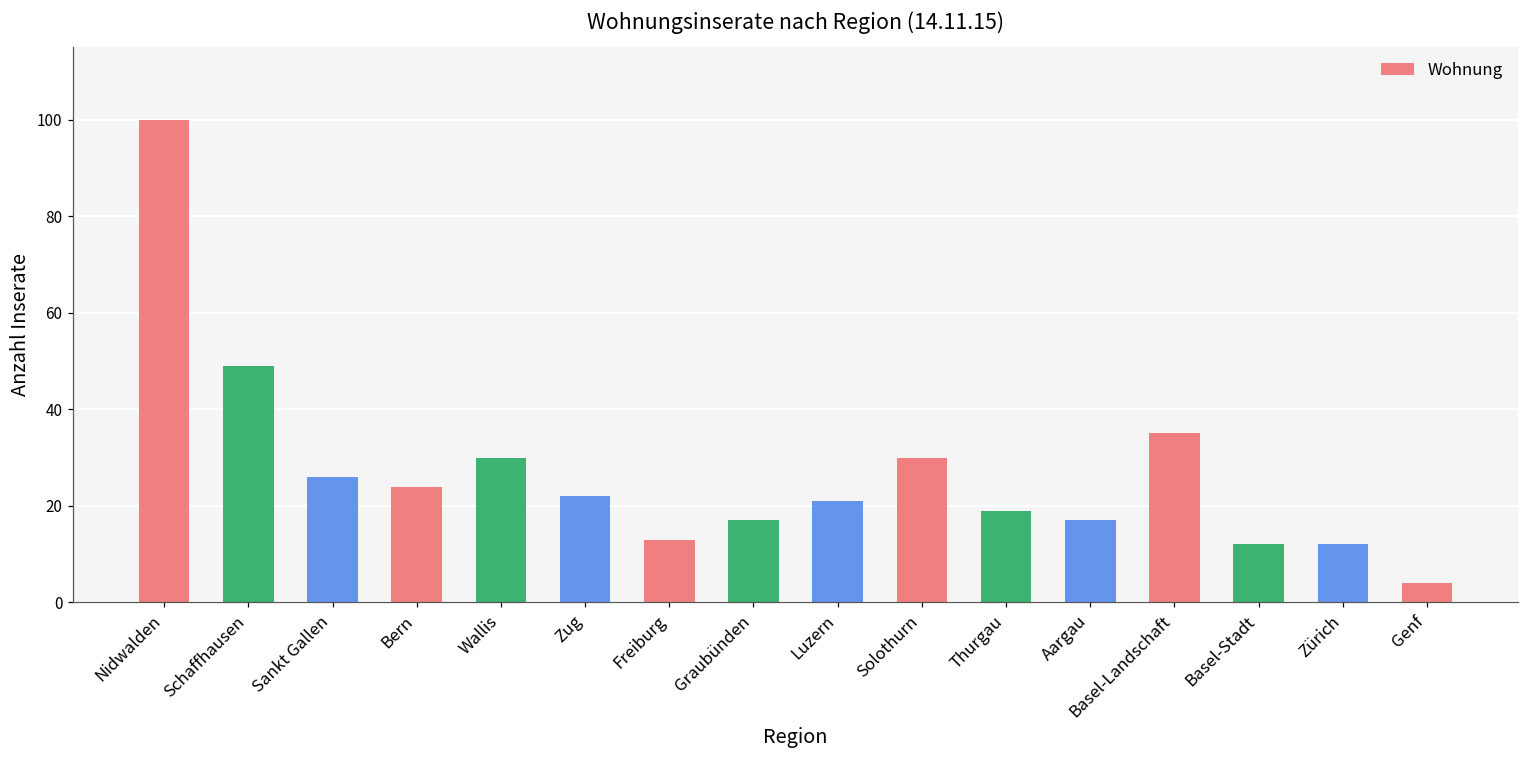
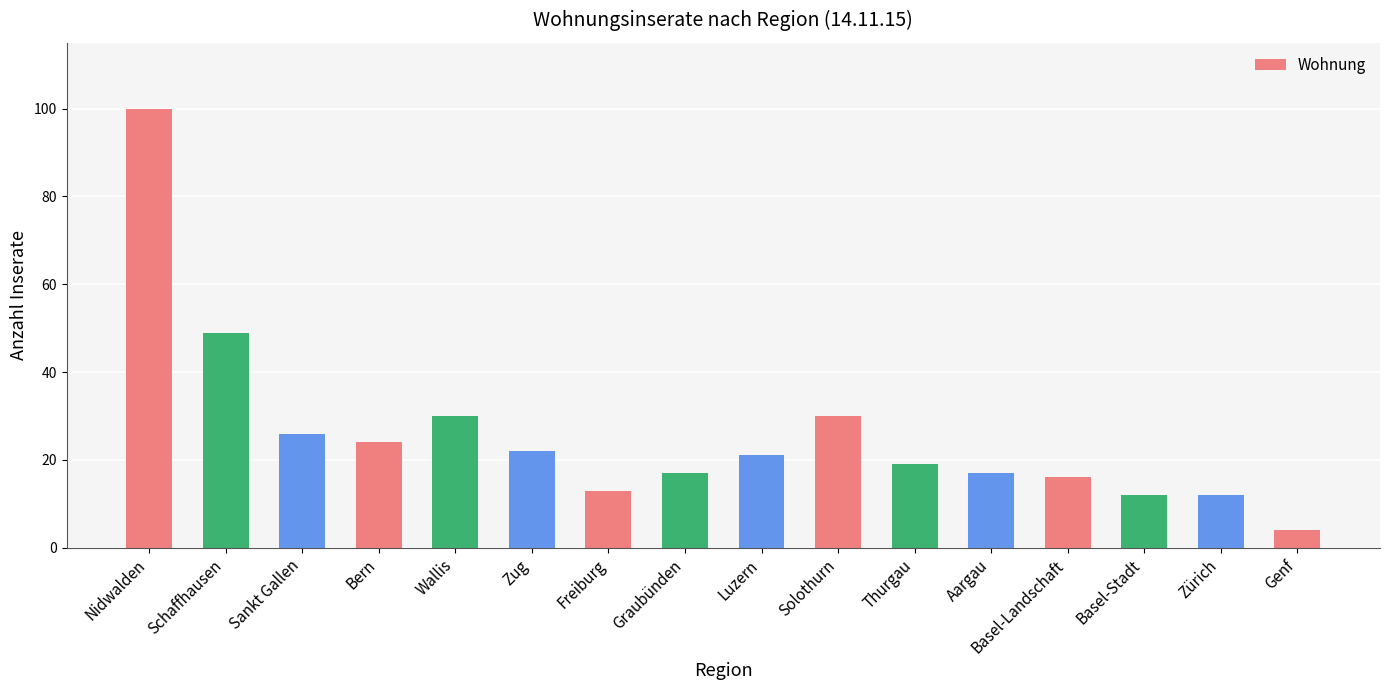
  {
    "Nidwalden": 100,
    "Schaffhausen": 49,
    "Sankt Gallen": 26,
    "Bern": 24,
    "Wallis": 30,
    "Zug": 22,
    "Freiburg": 13,
    "Graubünden": 17,
    "Luzern": 21,
    "Solothurn": 30,
    "Thurgau": 19,
    "Aargau": 17,
-   "Basel-Landschaft": 35,
+   "Basel-Landschaft": 16,
    "Basel-Stadt": 12,
    "Zürich": 12,
    "Genf": 4
  }
